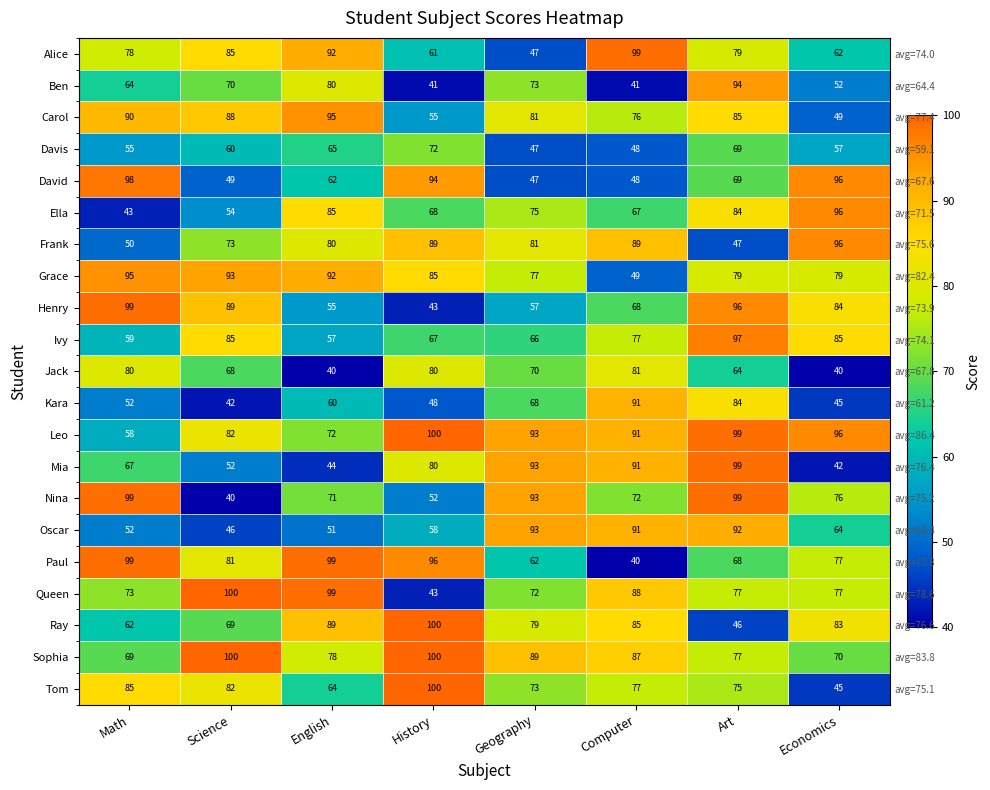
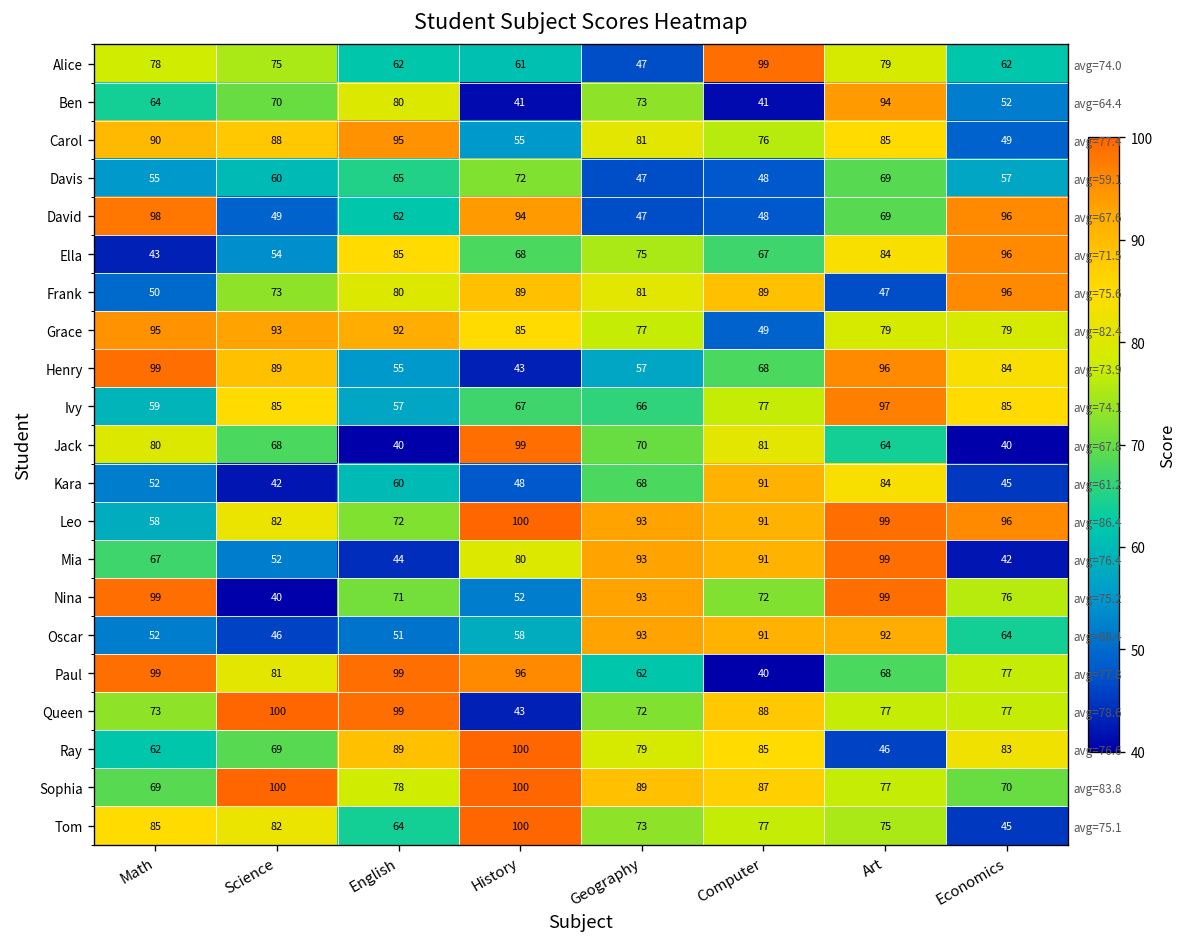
  {
    "Alice": {
      "Math": 78,
-     "Science": 85,
-     "English": 92,
+     "Science": 75,
+     "English": 62,
      "History": 61,
      "Geography": 47,
      "Computer": 99,
      "Art": 79,
      "Economics": 62
    },
    "Ben": {
      "Math": 64,
      "Science": 70,
      "English": 80,
      "History": 41,
      "Geography": 73,
      "Computer": 41,
      "Art": 94,
      "Economics": 52
    },
    "Carol": {
      "Math": 90,
      "Science": 88,
      "English": 95,
      "History": 55,
      "Geography": 81,
      "Computer": 76,
      "Art": 85,
      "Economics": 49
    },
    "Davis": {
      "Math": 55,
      "Science": 60,
      "English": 65,
      "History": 72,
      "Geography": 47,
      "Computer": 48,
      "Art": 69,
      "Economics": 57
    },
    "David": {
      "Math": 98,
      "Science": 49,
      "English": 62,
      "History": 94,
      "Geography": 47,
      "Computer": 48,
      "Art": 69,
      "Economics": 96
    },
    "Ella": {
      "Math": 43,
      "Science": 54,
      "English": 85,
      "History": 68,
      "Geography": 75,
      "Computer": 67,
      "Art": 84,
      "Economics": 96
    },
    "Frank": {
      "Math": 50,
      "Science": 73,
      "English": 80,
      "History": 89,
      "Geography": 81,
      "Computer": 89,
      "Art": 47,
      "Economics": 96
    },
    "Grace": {
      "Math": 95,
      "Science": 93,
      "English": 92,
      "History": 85,
      "Geography": 77,
      "Computer": 49,
      "Art": 79,
      "Economics": 79
    },
    "Henry": {
      "Math": 99,
      "Science": 89,
      "English": 55,
      "History": 43,
      "Geography": 57,
      "Computer": 68,
      "Art": 96,
      "Economics": 84
    },
    "Ivy": {
      "Math": 59,
      "Science": 85,
      "English": 57,
      "History": 67,
      "Geography": 66,
      "Computer": 77,
      "Art": 97,
      "Economics": 85
    },
    "Jack": {
      "Math": 80,
      "Science": 68,
      "English": 40,
-     "History": 80,
+     "History": 99,
      "Geography": 70,
      "Computer": 81,
      "Art": 64,
      "Economics": 40
    },
    "Kara": {
      "Math": 52,
      "Science": 42,
      "English": 60,
      "History": 48,
      "Geography": 68,
      "Computer": 91,
      "Art": 84,
      "Economics": 45
    },
    "Leo": {
      "Math": 58,
      "Science": 82,
      "English": 72,
      "History": 100,
      "Geography": 93,
      "Computer": 91,
      "Art": 99,
      "Economics": 96
    },
    "Mia": {
      "Math": 67,
      "Science": 52,
      "English": 44,
      "History": 80,
      "Geography": 93,
      "Computer": 91,
      "Art": 99,
      "Economics": 42
    },
    "Nina": {
      "Math": 99,
      "Science": 40,
      "English": 71,
      "History": 52,
      "Geography": 93,
      "Computer": 72,
      "Art": 99,
      "Economics": 76
    },
    "Oscar": {
      "Math": 52,
      "Science": 46,
      "English": 51,
      "History": 58,
      "Geography": 93,
      "Computer": 91,
      "Art": 92,
      "Economics": 64
    },
    "Paul": {
      "Math": 99,
      "Science": 81,
      "English": 99,
      "History": 96,
      "Geography": 62,
      "Computer": 40,
      "Art": 68,
      "Economics": 77
    },
    "Queen": {
      "Math": 73,
      "Science": 100,
      "English": 99,
      "History": 43,
      "Geography": 72,
      "Computer": 88,
      "Art": 77,
      "Economics": 77
    },
    "Ray": {
      "Math": 62,
      "Science": 69,
      "English": 89,
      "History": 100,
      "Geography": 79,
      "Computer": 85,
      "Art": 46,
      "Economics": 83
    },
    "Sophia": {
      "Math": 69,
      "Science": 100,
      "English": 78,
      "History": 100,
      "Geography": 89,
      "Computer": 87,
      "Art": 77,
      "Economics": 70
    },
    "Tom": {
      "Math": 85,
      "Science": 82,
      "English": 64,
      "History": 100,
      "Geography": 73,
      "Computer": 77,
      "Art": 75,
      "Economics": 45
    }
  }
